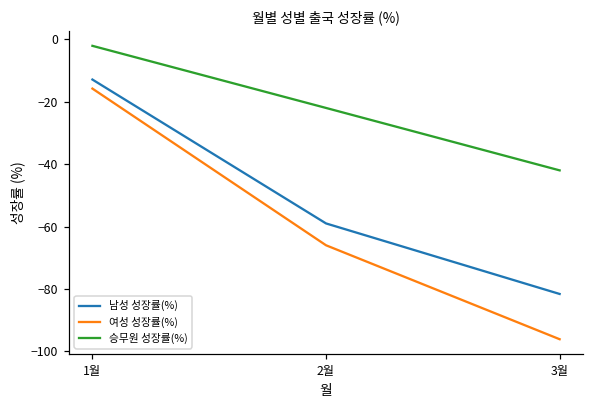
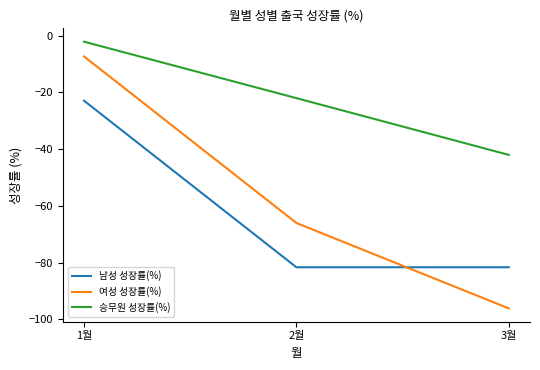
  {
    "남성 성장률(%)": {
-     "1월": -13,
-     "2월": -59,
+     "1월": -23,
+     "2월": -82,
      "3월": -82
    },
    "여성 성장률(%)": {
-     "1월": -16,
+     "1월": -7,
      "2월": -66,
      "3월": -96
    },
    "승무원 성장률(%)": {
      "1월": -2,
      "2월": -22,
      "3월": -42
    }
  }
